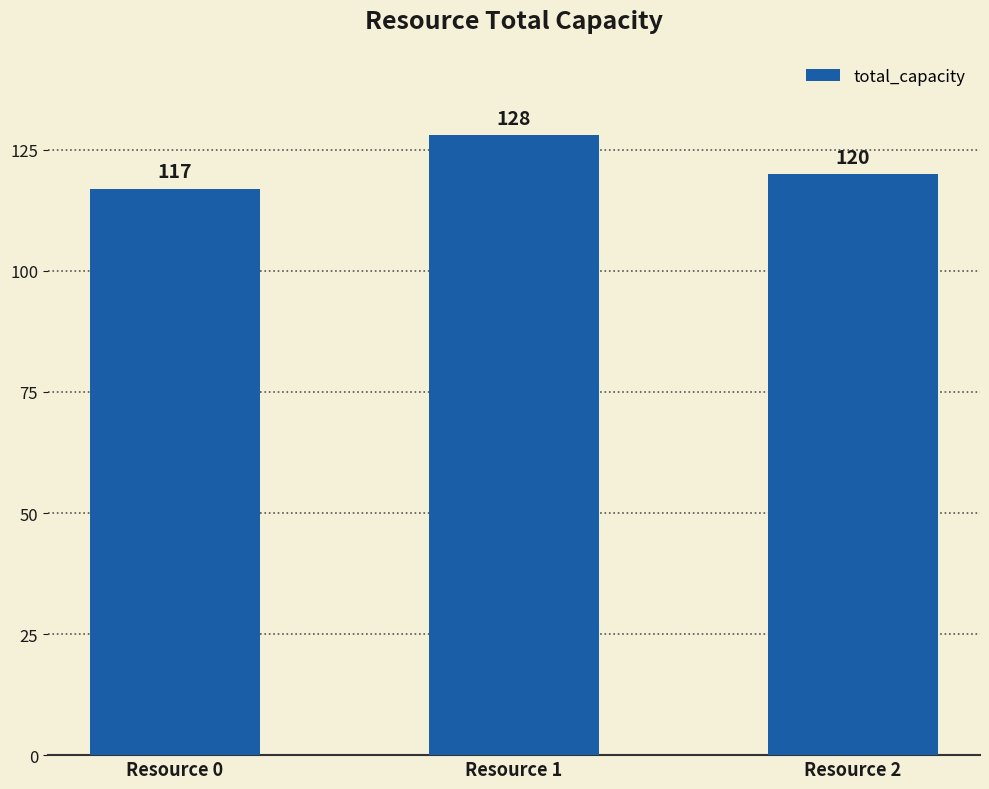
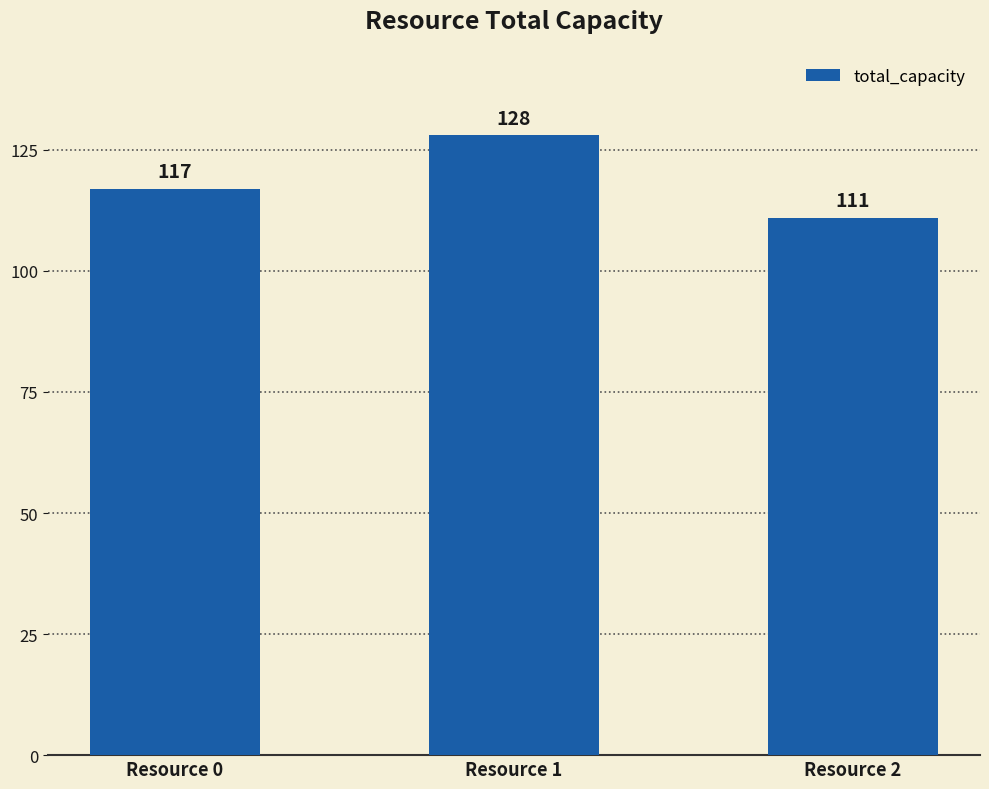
  {
    "Resource 0": 117,
    "Resource 1": 128,
-   "Resource 2": 120
+   "Resource 2": 111
  }
